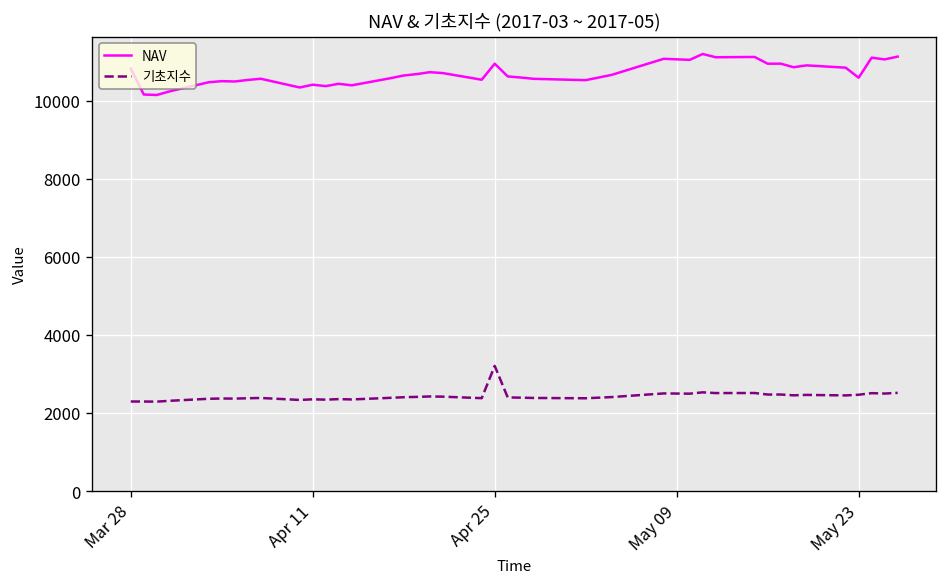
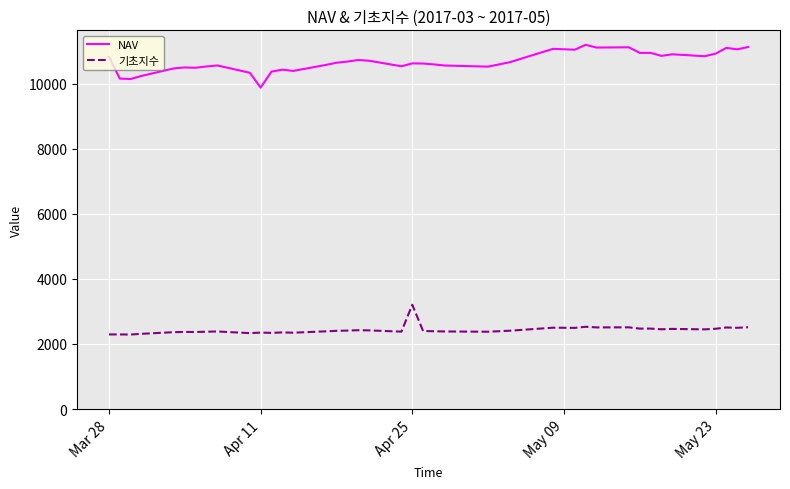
  {
    "NAV": {
-     "Apr 11": 10400,
-     "Apr 25": 11000,
-     "May 23": 10600
+     "Apr 11": 9900,
+     "Apr 25": 10600,
+     "May 23": 10900
    },
    "기초지수": {
      "Mar 28": 2300,
      "Apr 11": 2400,
      "Apr 25": 3200,
      "May 23": 2500
    }
  }
